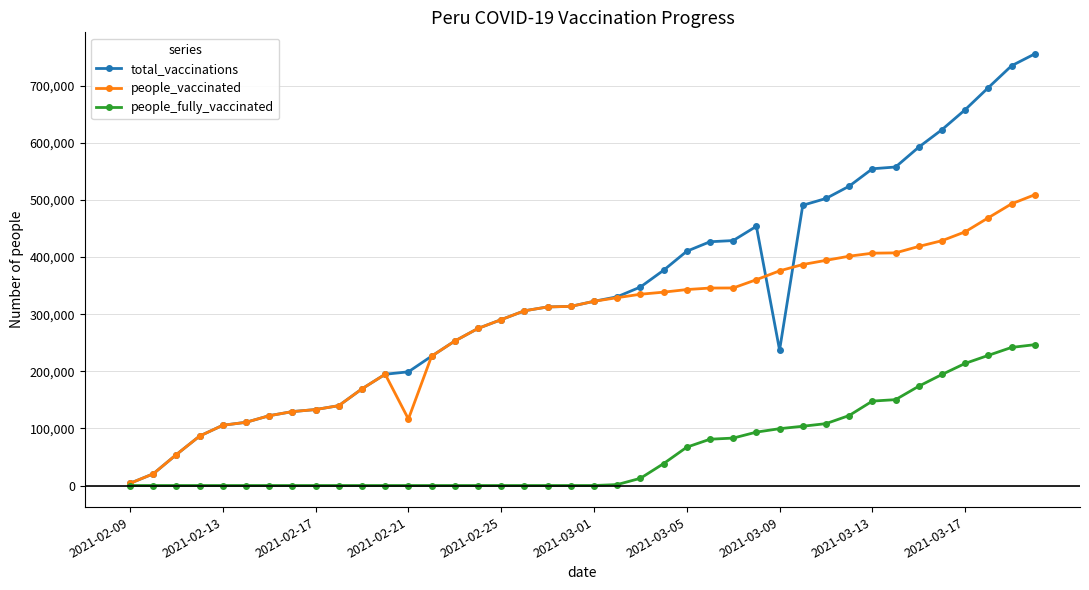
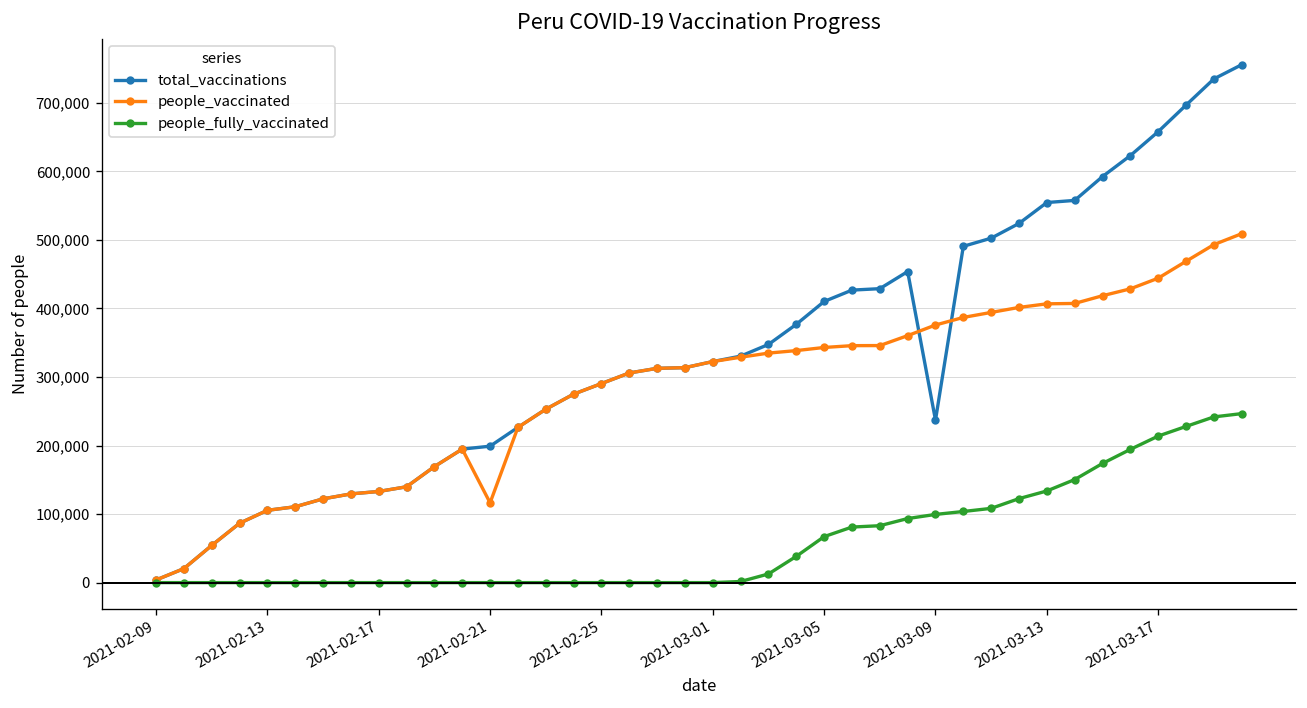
  {
    "total_vaccinations": {
      "2021-02-21": "200,000",
      "2021-03-05": "410,000",
      "2021-03-09": "240,000",
      "2021-03-13": "550,000",
      "2021-03-17": "660,000"
    },
    "people_vaccinated": {
      "2021-02-21": "120,000",
      "2021-03-05": "340,000",
      "2021-03-09": "380,000",
      "2021-03-13": "410,000",
      "2021-03-17": "440,000"
    },
    "people_fully_vaccinated": {
      "2021-02-13": "0",
      "2021-02-17": "0",
      "2021-02-21": "0",
      "2021-02-25": "0",
      "2021-03-01": "0",
      "2021-03-05": "70,000",
      "2021-03-09": "100,000",
-     "2021-03-13": "150,000",
+     "2021-03-13": "130,000",
      "2021-03-17": "210,000"
    }
  }
